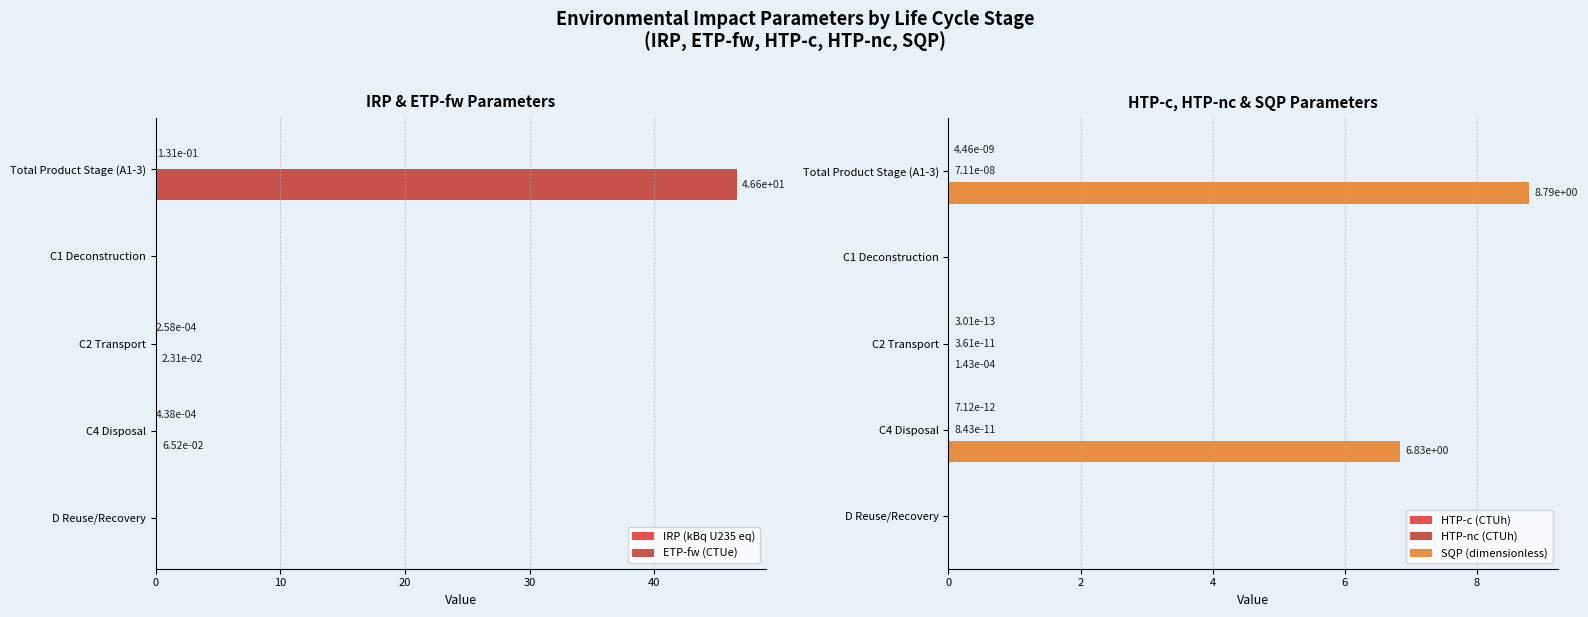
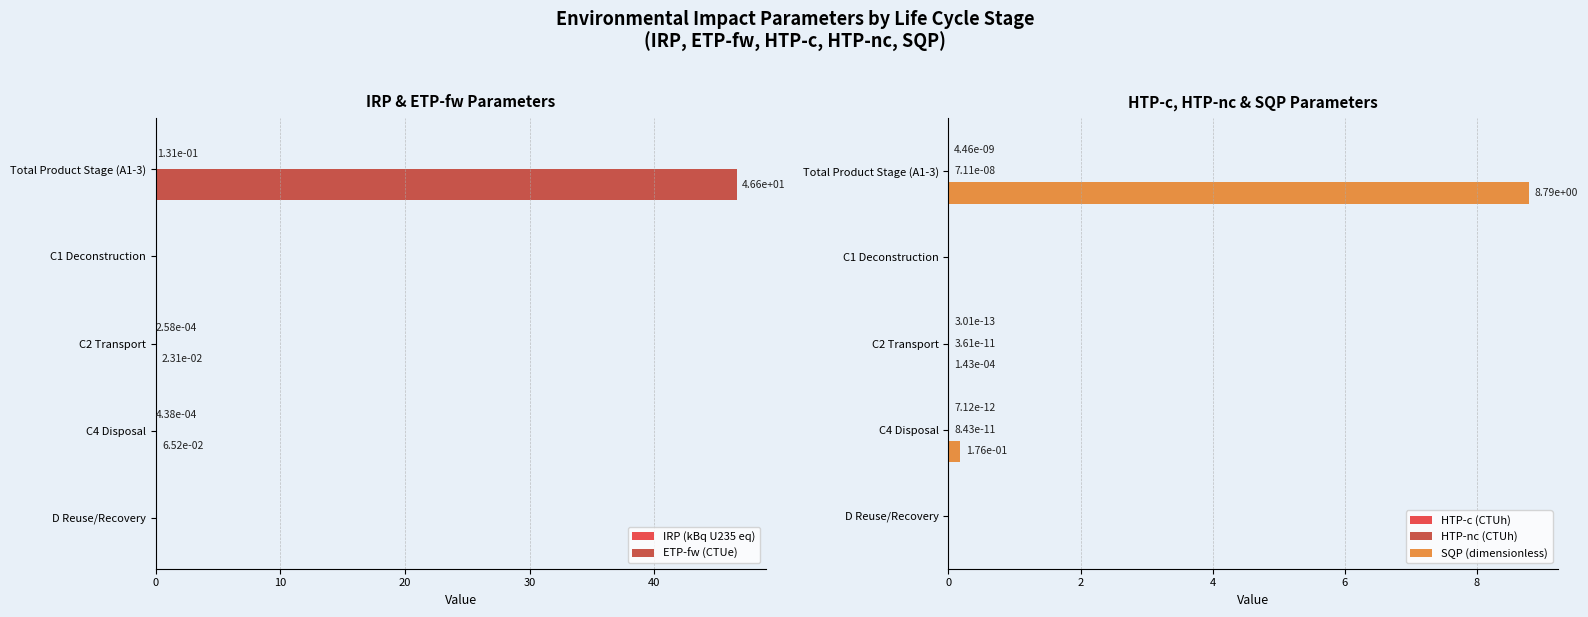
  {
    "HTP-c, HTP-nc & SQP Parameters": {
      "SQP (dimensionless)": {
        "Total Product Stage (A1-3)": "8.79e+00",
        "C2 Transport": "1.43e-04",
-       "C4 Disposal": "6.83e+00"
+       "C4 Disposal": "1.76e-01"
      }
    }
  }
